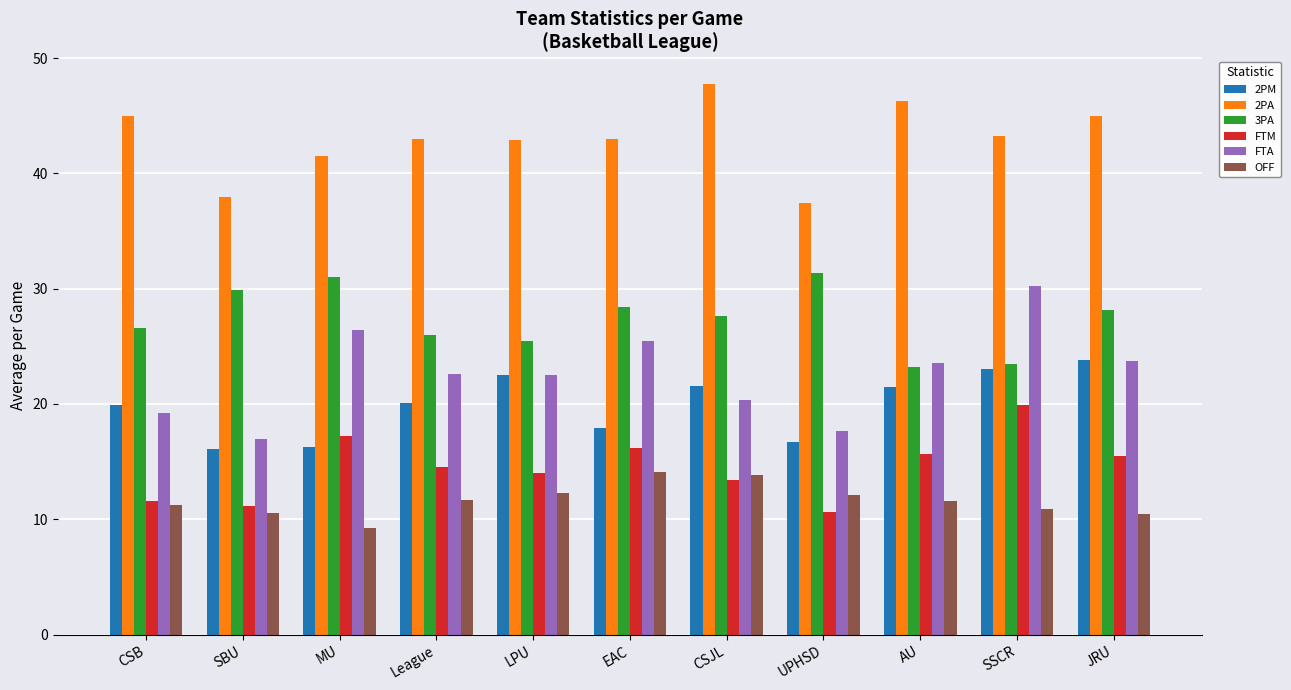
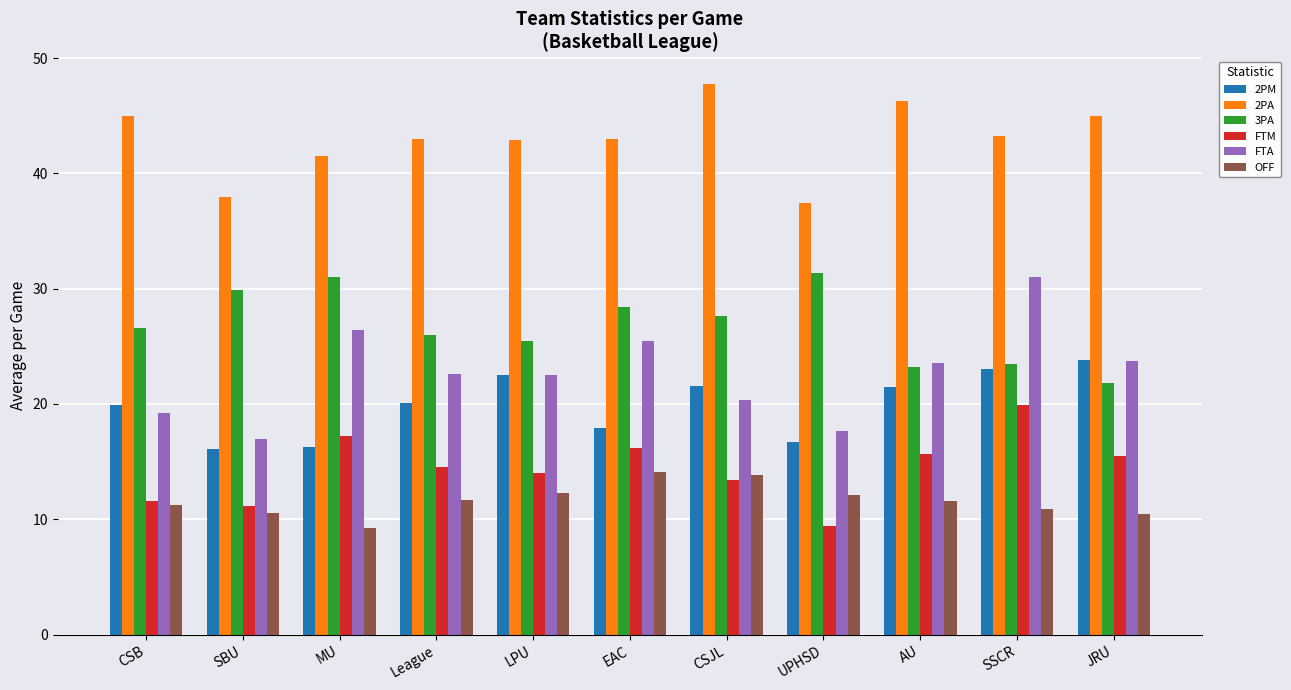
  {
    "2PM": {
      "CSB": 19.9,
      "SBU": 16.1,
      "MU": 16.3,
      "League": 20.1,
      "LPU": 22.5,
      "EAC": 17.9,
      "CSJL": 21.6,
      "UPHSD": 16.7,
      "AU": 21.4,
      "SSCR": 23.1,
      "JRU": 23.8
    },
    "2PA": {
      "CSB": 45.0,
      "SBU": 37.9,
      "MU": 41.5,
      "League": 43.0,
      "LPU": 42.9,
      "EAC": 43.0,
      "CSJL": 47.8,
      "UPHSD": 37.4,
      "AU": 46.3,
      "SSCR": 43.3,
      "JRU": 44.9
    },
    "3PA": {
      "CSB": 26.6,
      "SBU": 29.9,
      "MU": 31.0,
      "League": 26.0,
      "LPU": 25.5,
      "EAC": 28.4,
      "CSJL": 27.6,
      "UPHSD": 31.4,
      "AU": 23.3,
      "SSCR": 23.5,
-     "JRU": 28.2
+     "JRU": 21.8
    },
    "FTM": {
      "CSB": 11.6,
      "SBU": 11.1,
      "MU": 17.2,
      "League": 14.5,
      "LPU": 14.0,
      "EAC": 16.2,
      "CSJL": 13.4,
-     "UPHSD": 10.6,
+     "UPHSD": 9.4,
      "AU": 15.7,
      "SSCR": 19.9,
      "JRU": 15.5
    },
    "FTA": {
      "CSB": 19.2,
      "SBU": 17.0,
      "MU": 26.4,
      "League": 22.6,
      "LPU": 22.5,
      "EAC": 25.4,
      "CSJL": 20.4,
      "UPHSD": 17.6,
      "AU": 23.6,
-     "SSCR": 30.2,
+     "SSCR": 31.0,
      "JRU": 23.7
    },
    "OFF": {
      "CSB": 11.3,
      "SBU": 10.5,
      "MU": 9.3,
      "League": 11.6,
      "LPU": 12.3,
      "EAC": 14.1,
      "CSJL": 13.9,
      "UPHSD": 12.1,
      "AU": 11.6,
      "SSCR": 10.9,
      "JRU": 10.4
    }
  }
